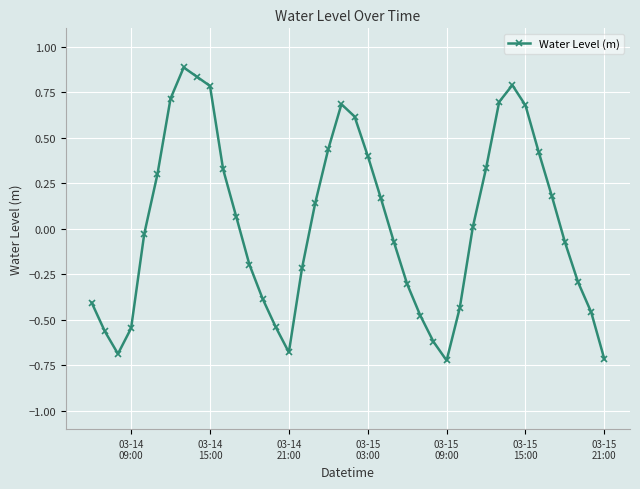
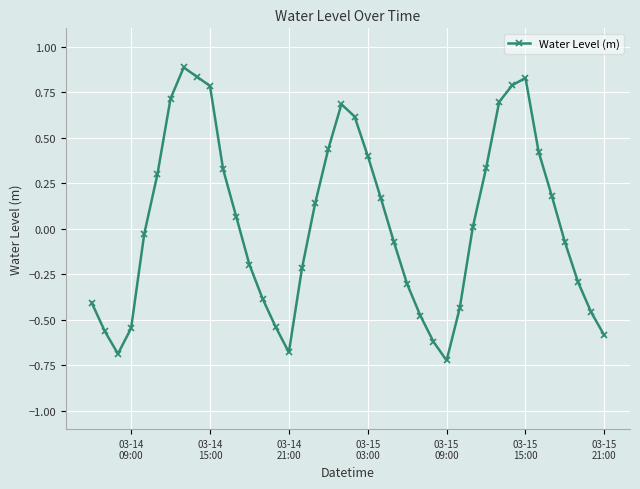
  {
    "03-14 09:00": -0.55,
    "03-14 15:00": 0.78,
    "03-14 21:00": -0.68,
    "03-15 03:00": 0.40,
    "03-15 09:00": -0.72,
-   "03-15 15:00": 0.68,
-   "03-15 21:00": -0.72
+   "03-15 15:00": 0.83,
+   "03-15 21:00": -0.59
  }
